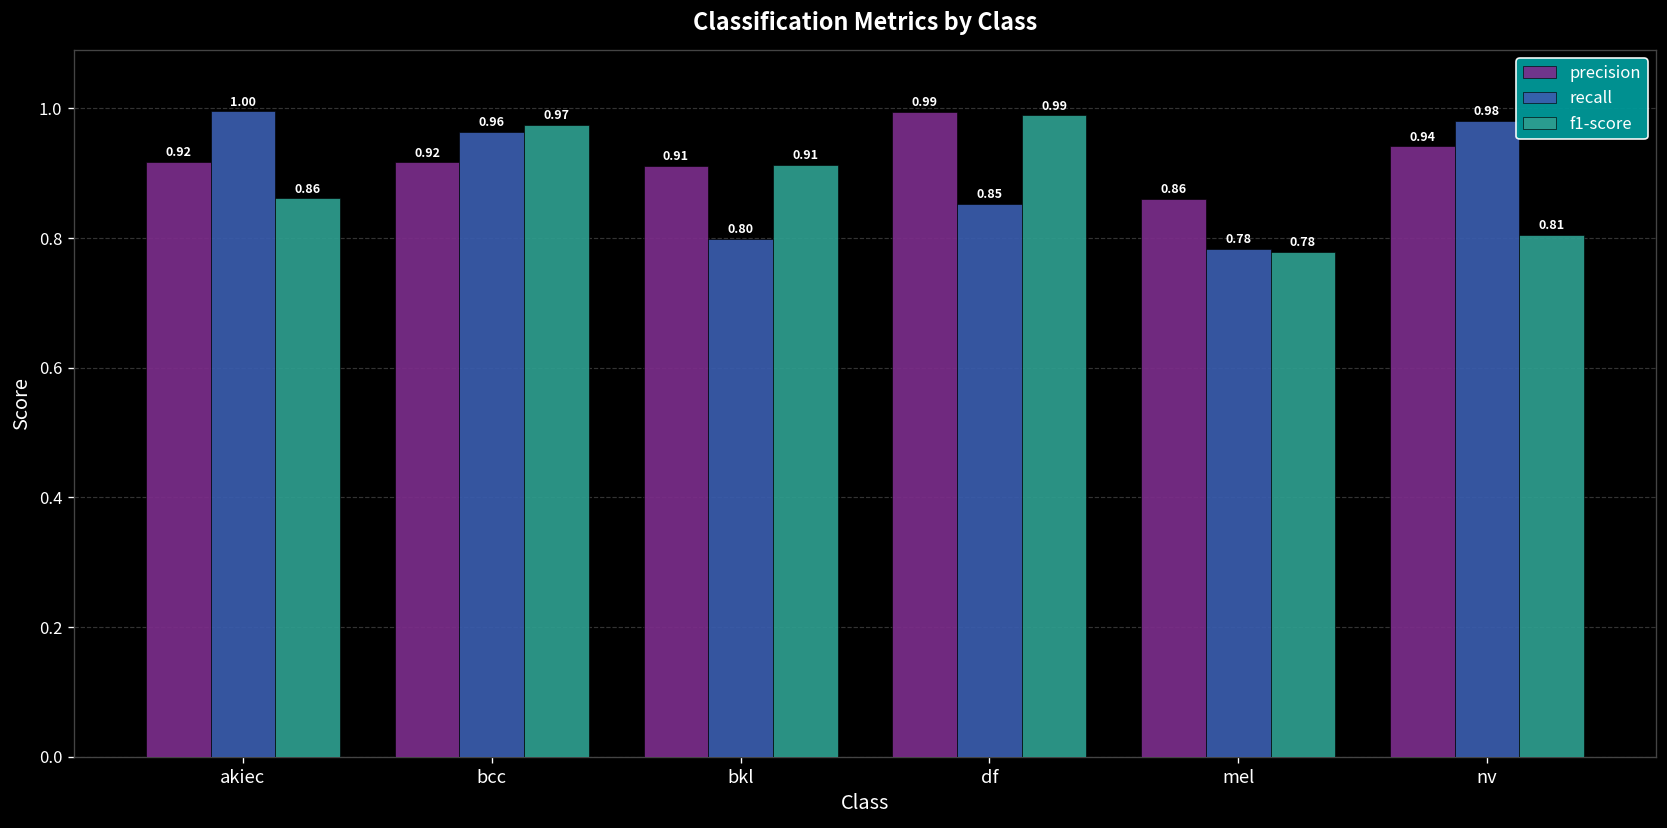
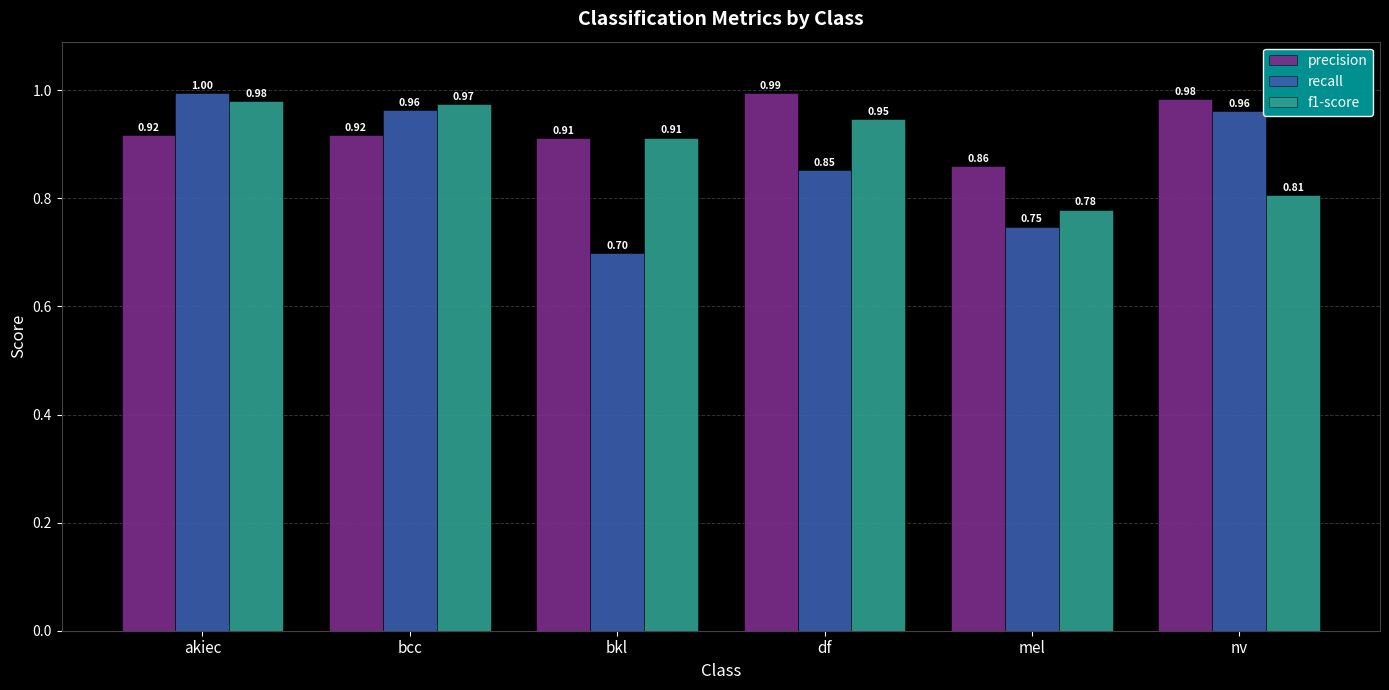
  {
    "precision": {
      "akiec": 0.92,
      "bcc": 0.92,
      "bkl": 0.91,
      "df": 0.99,
      "mel": 0.86,
-     "nv": 0.94
+     "nv": 0.98
    },
    "recall": {
      "akiec": 1.00,
      "bcc": 0.96,
-     "bkl": 0.80,
+     "bkl": 0.70,
      "df": 0.85,
-     "mel": 0.78,
-     "nv": 0.98
+     "mel": 0.75,
+     "nv": 0.96
    },
    "f1-score": {
-     "akiec": 0.86,
+     "akiec": 0.98,
      "bcc": 0.97,
      "bkl": 0.91,
-     "df": 0.99,
+     "df": 0.95,
      "mel": 0.78,
      "nv": 0.81
    }
  }
